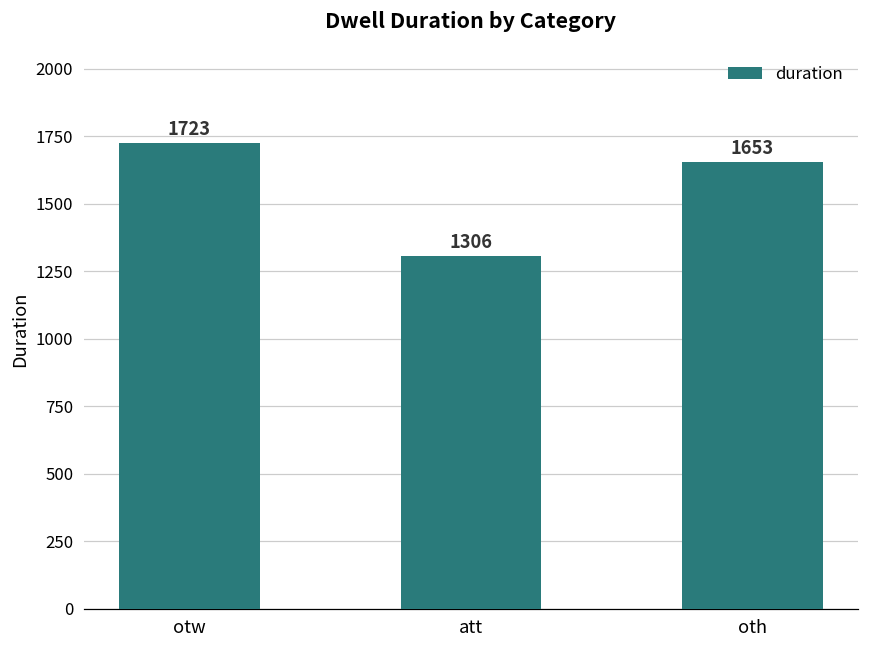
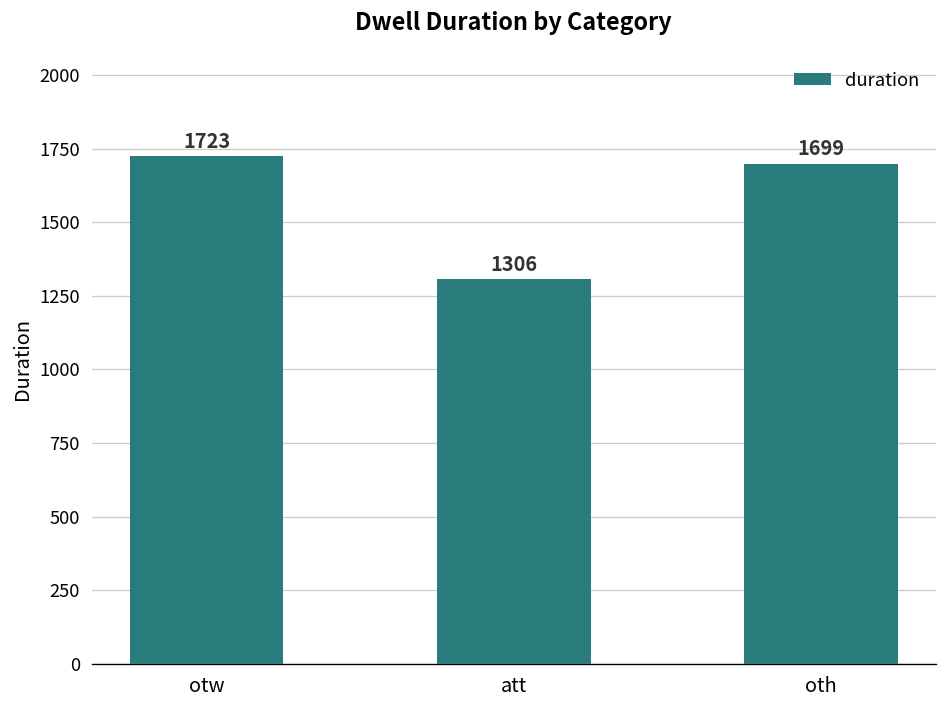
  {
    "otw": 1723,
    "att": 1306,
-   "oth": 1653
+   "oth": 1699
  }
